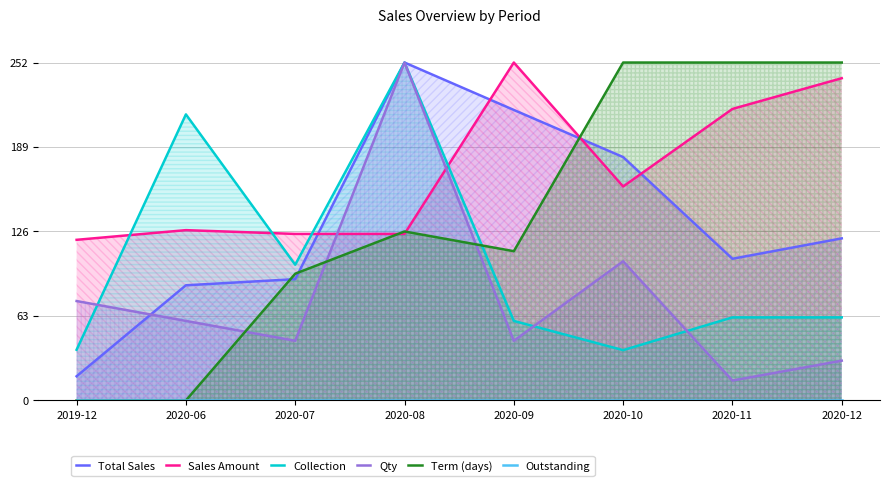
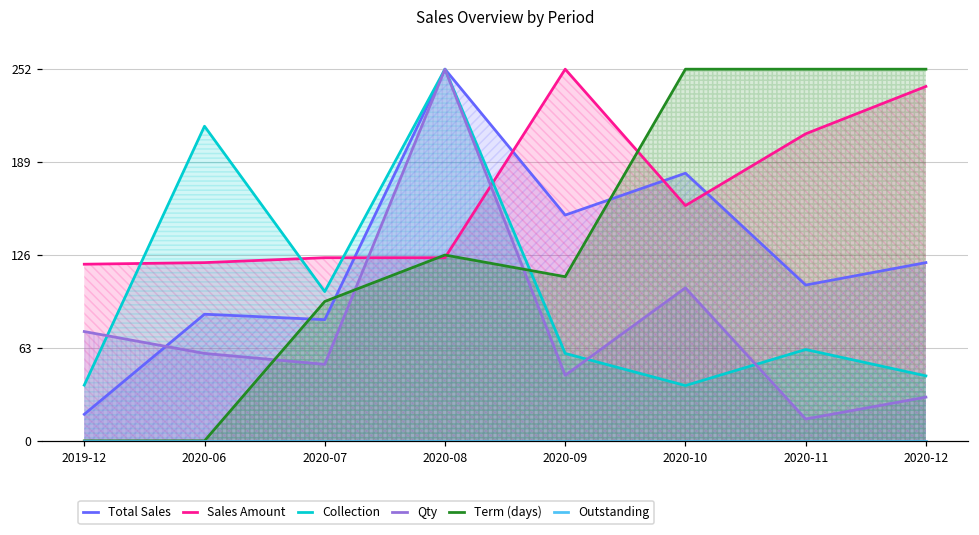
  {
    "Total Sales": {
      "2019-12": 18,
      "2020-06": 86,
-     "2020-07": 90,
-     "2020-09": 217,
+     "2020-07": 82,
+     "2020-09": 153,
      "2020-10": 181,
      "2020-11": 106,
      "2020-12": 121
    },
    "Sales Amount": {
      "2019-12": 120,
-     "2020-06": 127,
+     "2020-06": 121,
      "2020-07": 124,
      "2020-09": 252,
      "2020-10": 160,
-     "2020-11": 217,
+     "2020-11": 208,
      "2020-12": 240
    },
    "Collection": {
      "2019-12": 38,
      "2020-06": 213,
      "2020-07": 101,
      "2020-09": 59,
      "2020-10": 37,
      "2020-11": 62,
-     "2020-12": 62
+     "2020-12": 44
    },
    "Qty": {
      "2019-12": 74,
      "2020-06": 59,
-     "2020-07": 44,
+     "2020-07": 52,
      "2020-09": 44,
      "2020-10": 104,
      "2020-11": 15,
      "2020-12": 30
    },
    "Term (days)": {
      "2020-07": 95,
      "2020-09": 111,
      "2020-10": 252,
      "2020-11": 252,
      "2020-12": 252
    },
    "Outstanding": {
      "2020-07": 0,
      "2020-08": 0,
      "2020-09": 0,
      "2020-10": 0,
      "2020-11": 0,
      "2020-12": 0
    }
  }
